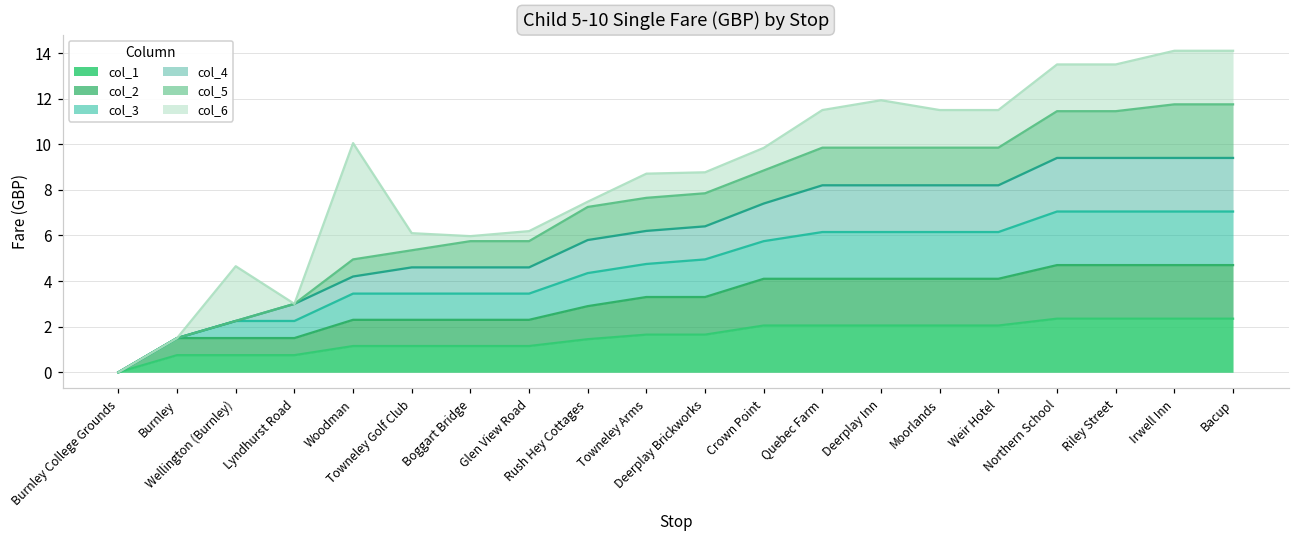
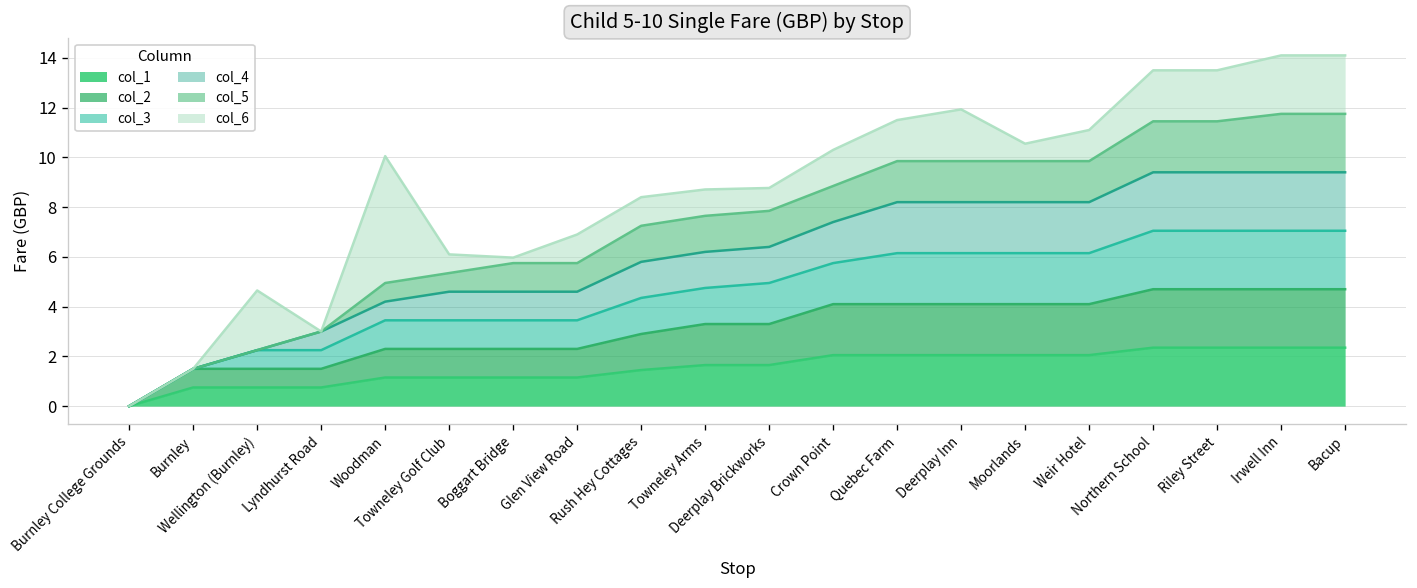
  {
    "col_6": {
      "Wellington (Burnley)": 2.4,
      "Woodman": 5.1,
      "Towneley Golf Club": 0.8,
      "Boggart Bridge": 0.2,
-     "Glen View Road": 0.4,
-     "Rush Hey Cottages": 0.2,
+     "Glen View Road": 1.2,
+     "Rush Hey Cottages": 1.2,
      "Towneley Arms": 1.1,
      "Deerplay Brickworks": 0.9,
-     "Crown Point": 1.0,
+     "Crown Point": 1.4,
      "Quebec Farm": 1.7,
      "Deerplay Inn": 2.1,
-     "Moorlands": 1.7,
-     "Weir Hotel": 1.7,
+     "Moorlands": 0.7,
+     "Weir Hotel": 1.3,
      "Northern School": 2.1,
      "Riley Street": 2.1,
      "Irwell Inn": 2.3,
      "Bacup": 2.3
    }
  }
